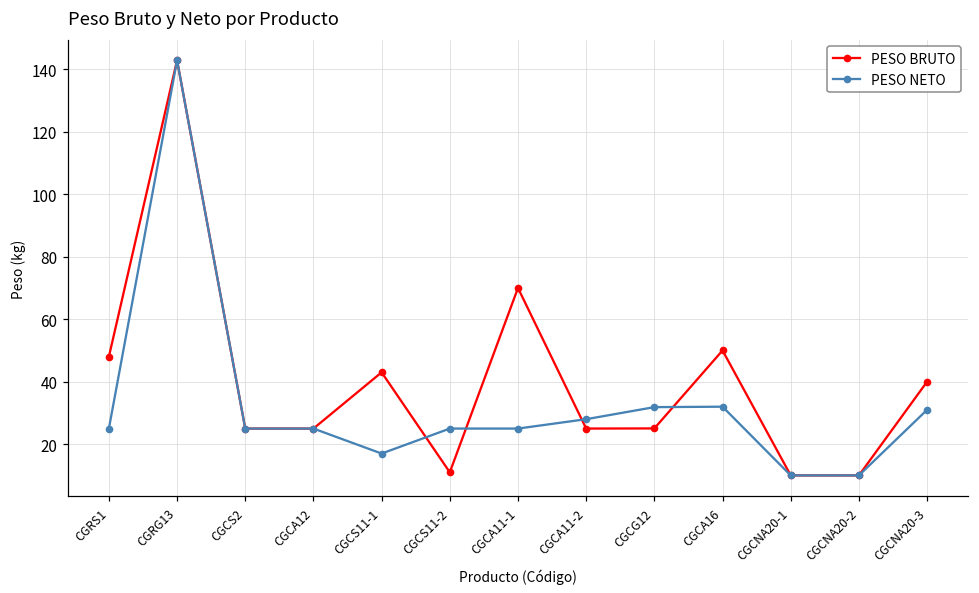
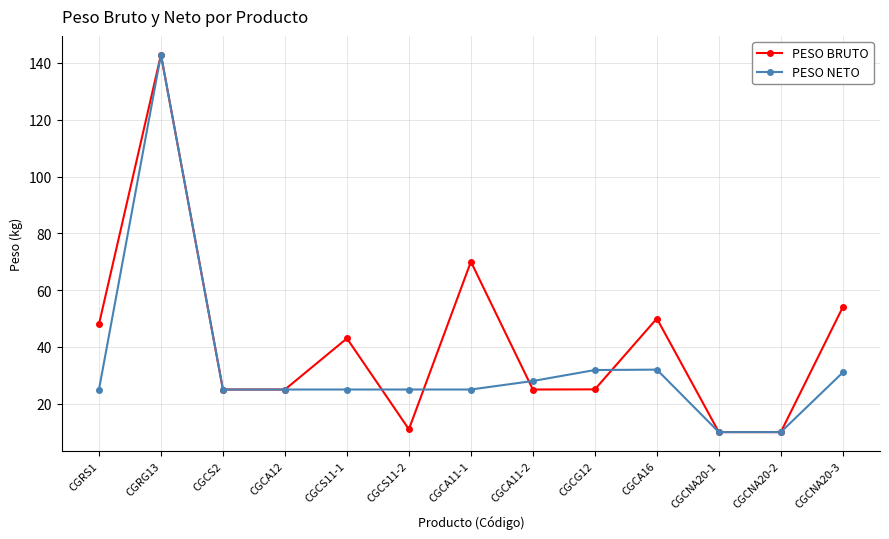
  {
    "PESO BRUTO": {
      "CGRS1": 48,
      "CGCS11-1": 43,
      "CGCS11-2": 11,
      "CGCA11-1": 70,
      "CGCA11-2": 25,
      "CGCG12": 25,
      "CGCA16": 50,
-     "CGCNA20-3": 40
+     "CGCNA20-3": 54
    },
    "PESO NETO": {
      "CGRS1": 25,
-     "CGCS11-1": 17,
+     "CGCS11-1": 25,
      "CGCS11-2": 25,
      "CGCA11-1": 25,
      "CGCA11-2": 28,
      "CGCG12": 32,
      "CGCA16": 32,
      "CGCNA20-3": 31
    }
  }
